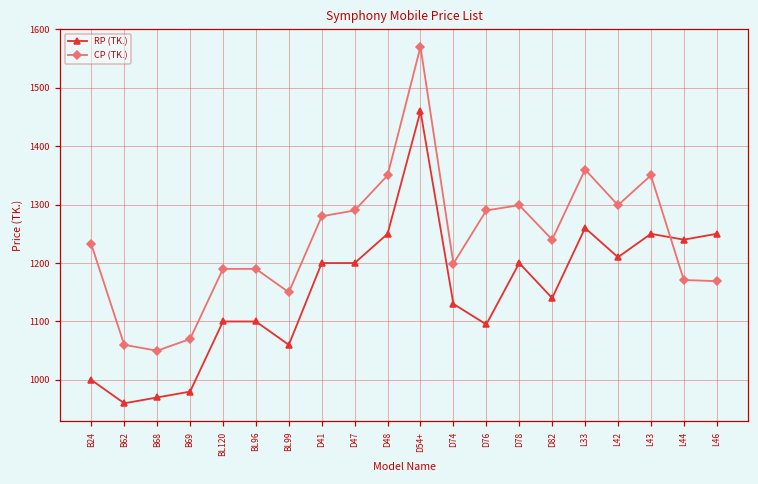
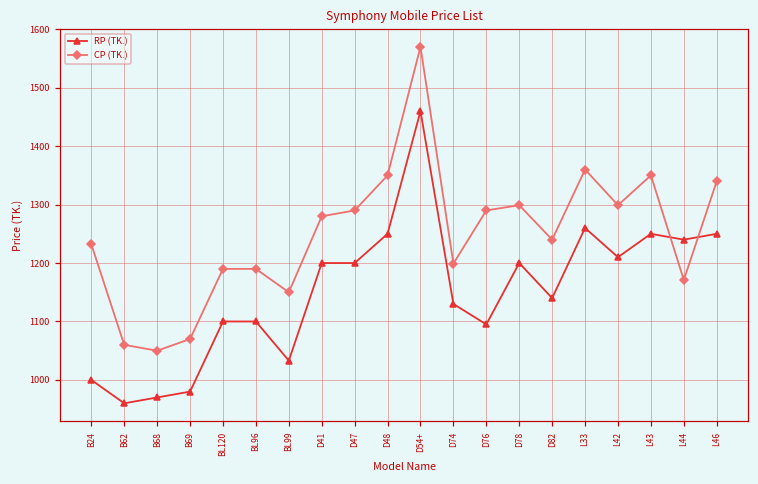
  {
    "RP (TK.)": {
      "B24": 1000,
      "B62": 960,
      "B68": 970,
      "B69": 980,
      "BL120": 1100,
      "BL96": 1100,
-     "BL99": 1060,
+     "BL99": 1030,
      "D41": 1200,
      "D47": 1200,
      "D48": 1250,
      "D54+": 1460,
      "D74": 1130,
      "D76": 1100,
      "D78": 1200,
      "D82": 1140,
      "L33": 1260,
      "L42": 1210,
      "L43": 1250,
      "L44": 1240,
      "L46": 1250
    },
    "CP (TK.)": {
      "B24": 1230,
      "B62": 1060,
      "B68": 1050,
      "B69": 1070,
      "BL120": 1190,
      "BL96": 1190,
      "BL99": 1150,
      "D41": 1280,
      "D47": 1290,
      "D48": 1350,
      "D54+": 1570,
      "D74": 1200,
      "D76": 1290,
      "D78": 1300,
      "D82": 1240,
      "L33": 1360,
      "L42": 1300,
      "L43": 1350,
      "L44": 1170,
-     "L46": 1170
+     "L46": 1340
    }
  }
